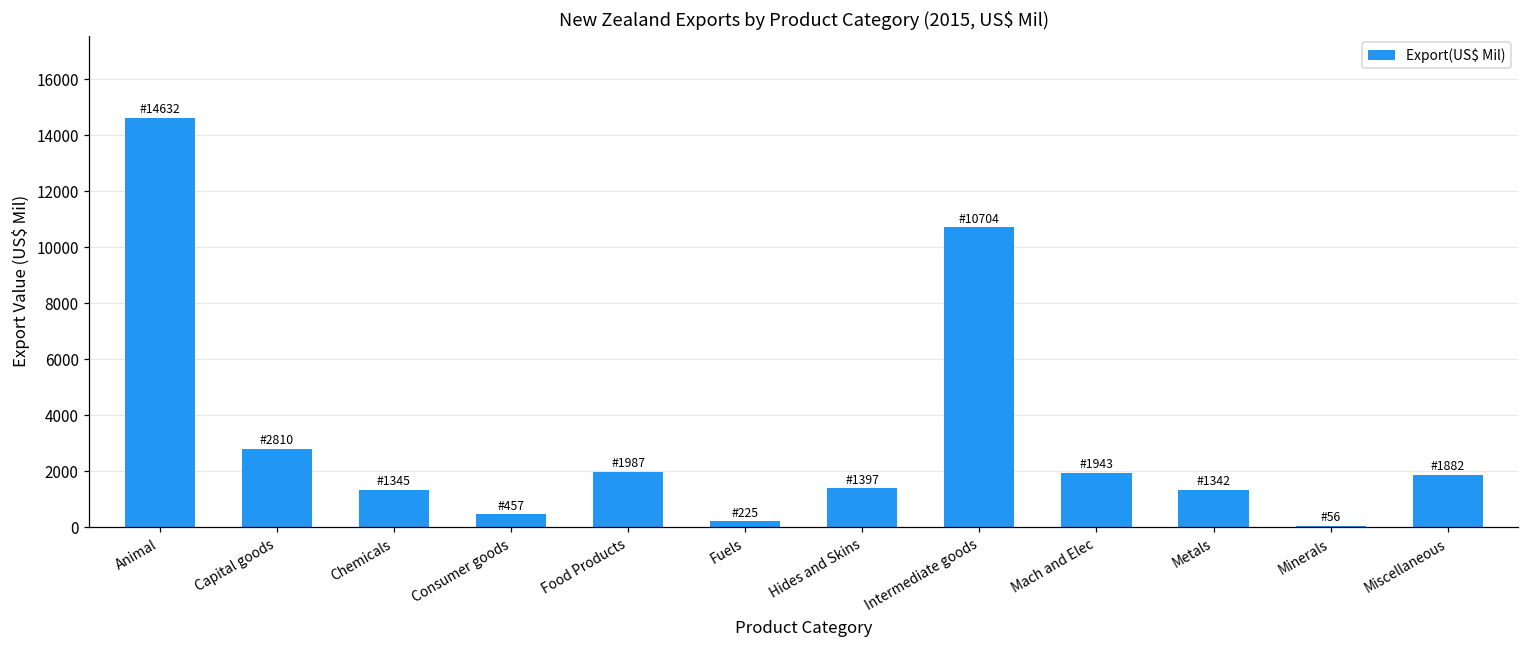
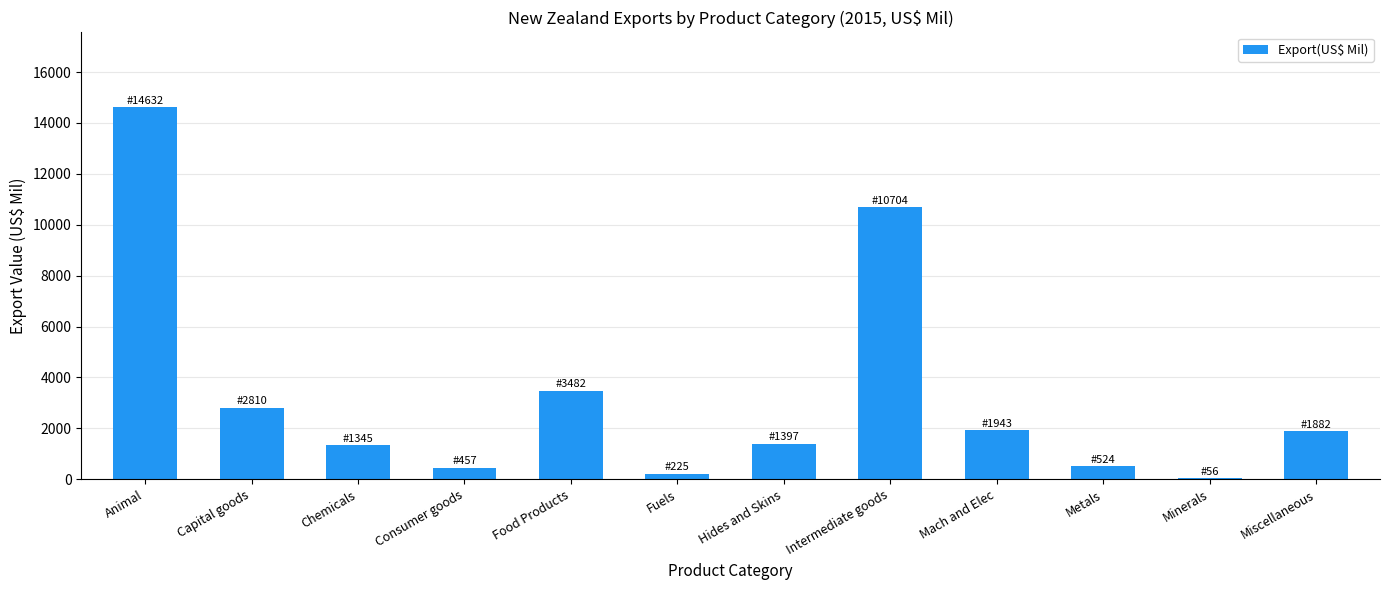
  {
    "Animal": 14632,
    "Capital goods": 2810,
    "Chemicals": 1345,
    "Consumer goods": 457,
-   "Food Products": 1987,
+   "Food Products": 3482,
    "Fuels": 225,
    "Hides and Skins": 1397,
    "Intermediate goods": 10704,
    "Mach and Elec": 1943,
-   "Metals": 1342,
+   "Metals": 524,
    "Minerals": 56,
    "Miscellaneous": 1882
  }
